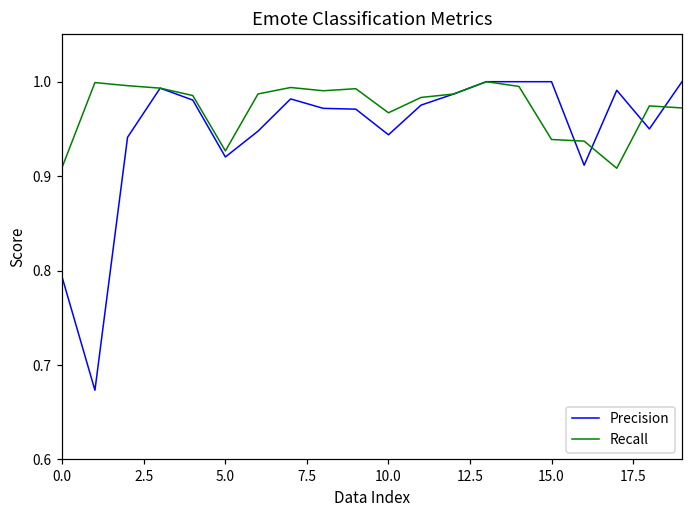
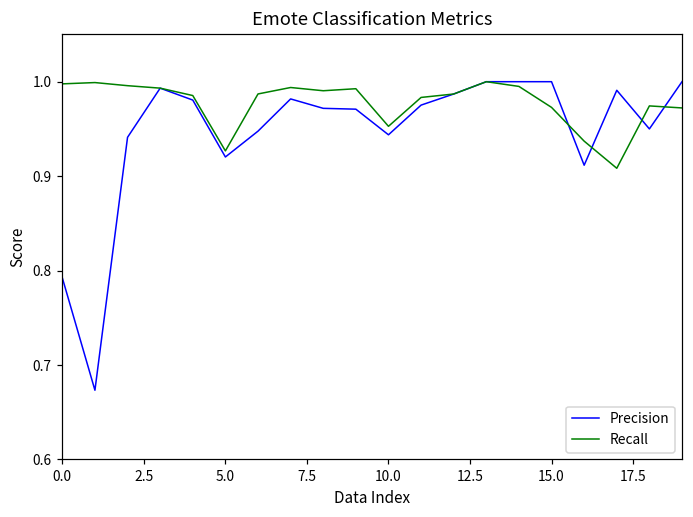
  {
    "Precision": {
      "0.0": 0.79,
      "5.0": 0.92,
      "10.0": 0.94,
      "15.0": 1.00
    },
    "Recall": {
-     "0.0": 0.91,
+     "0.0": 1.00,
      "5.0": 0.93,
-     "10.0": 0.97,
-     "15.0": 0.94
+     "10.0": 0.95,
+     "15.0": 0.97
    }
  }
